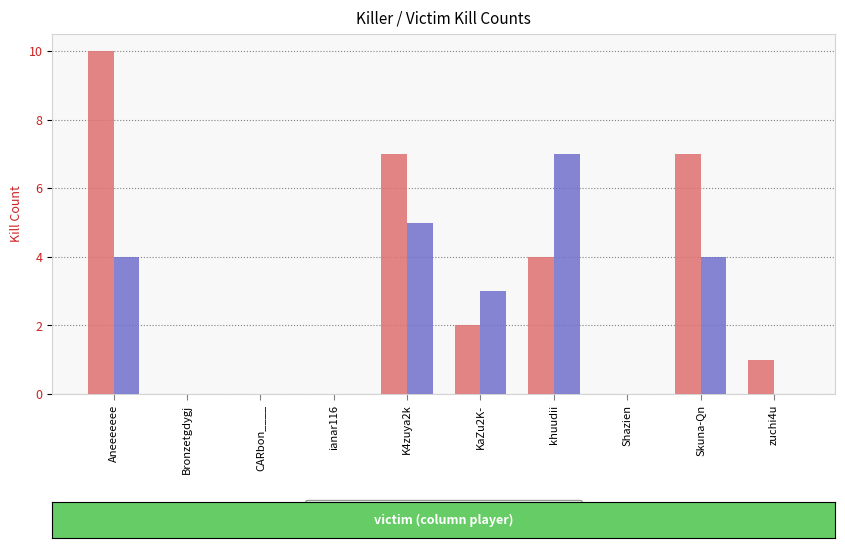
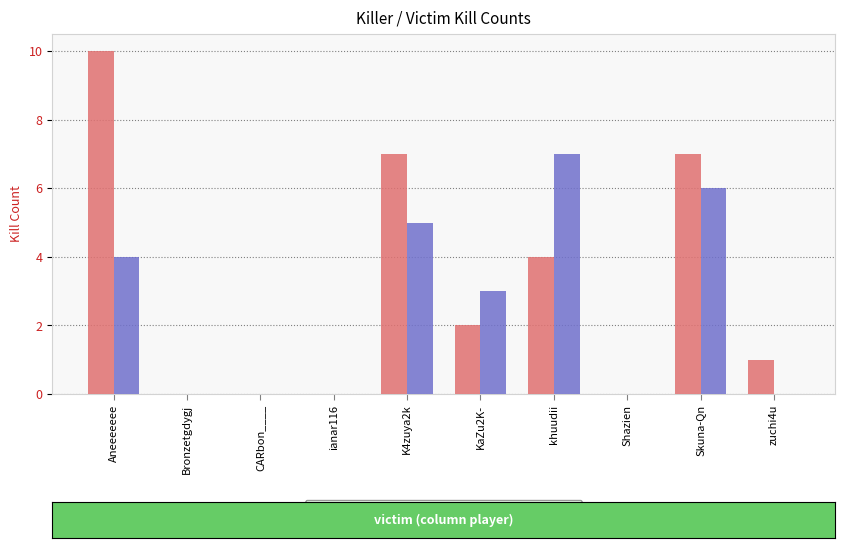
  {
    "kills by CARbon____": {
      "Aneeeeeee": 10,
      "Bronzetgdygj": 0,
      "CARbon____": 0,
      "ianar116": 0,
      "K4zuya2k": 7,
      "KaZu2K-": 2,
      "khuudii": 4,
      "Shazien": 0,
      "Skuna-Qn": 7,
      "zuchi4u": 1
    },
    "kills by Shazien": {
      "Aneeeeeee": 4,
      "Bronzetgdygj": 0,
      "CARbon____": 0,
      "ianar116": 0,
      "K4zuya2k": 5,
      "KaZu2K-": 3,
      "khuudii": 7,
      "Shazien": 0,
-     "Skuna-Qn": 4,
+     "Skuna-Qn": 6,
      "zuchi4u": 0
    }
  }
